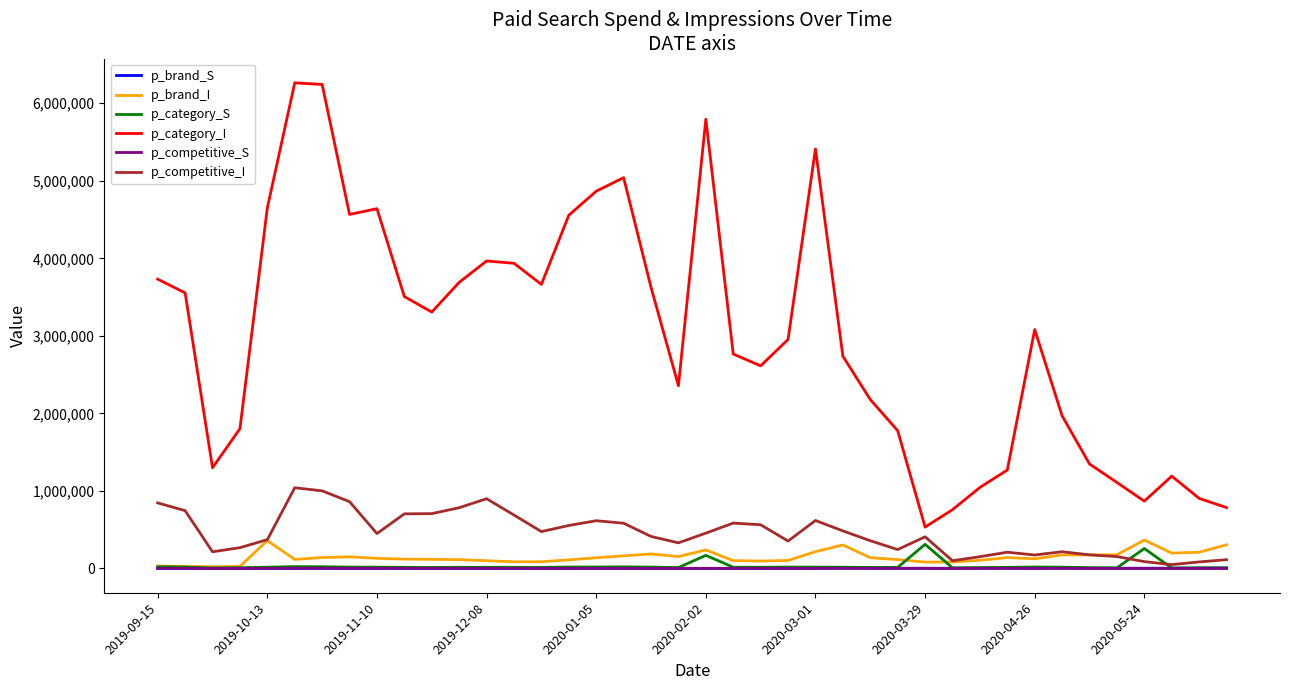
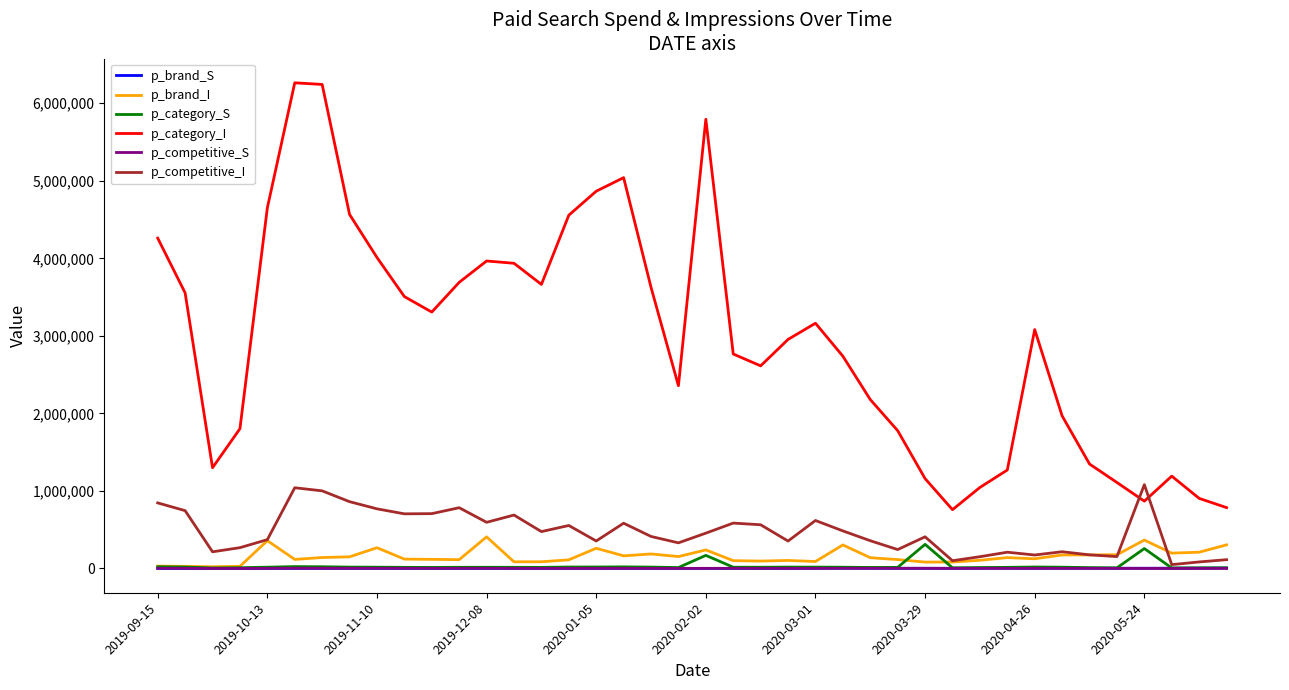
  {
    "p_competitive_S": {
      "2020-02-02": "0",
      "2020-03-29": "0",
      "2020-05-24": "0"
    },
    "p_brand_I": {
-     "2019-11-10": "100,000",
-     "2019-12-08": "100,000",
-     "2020-01-05": "100,000",
+     "2019-11-10": "300,000",
+     "2019-12-08": "400,000",
+     "2020-01-05": "300,000",
      "2020-02-02": "200,000",
-     "2020-03-01": "200,000",
+     "2020-03-01": "100,000",
      "2020-03-29": "100,000",
      "2020-04-26": "100,000",
      "2020-05-24": "400,000"
    },
    "p_category_S": {
      "2020-02-02": "200,000",
      "2020-03-29": "300,000",
      "2020-05-24": "300,000"
    },
    "p_category_I": {
-     "2019-09-15": "3,700,000",
+     "2019-09-15": "4,300,000",
      "2019-10-13": "4,700,000",
-     "2019-11-10": "4,600,000",
+     "2019-11-10": "4,000,000",
      "2019-12-08": "4,000,000",
      "2020-01-05": "4,900,000",
      "2020-02-02": "5,800,000",
-     "2020-03-01": "5,400,000",
-     "2020-03-29": "500,000",
+     "2020-03-01": "3,200,000",
+     "2020-03-29": "1,200,000",
      "2020-04-26": "3,100,000",
      "2020-05-24": "900,000"
    },
    "p_competitive_I": {
      "2019-09-15": "800,000",
-     "2019-11-10": "500,000",
-     "2019-12-08": "900,000",
-     "2020-01-05": "600,000",
+     "2019-11-10": "800,000",
+     "2019-12-08": "600,000",
+     "2020-01-05": "400,000",
      "2020-02-02": "500,000",
      "2020-03-01": "600,000",
      "2020-03-29": "400,000",
      "2020-04-26": "200,000",
-     "2020-05-24": "100,000"
+     "2020-05-24": "1,100,000"
    }
  }
